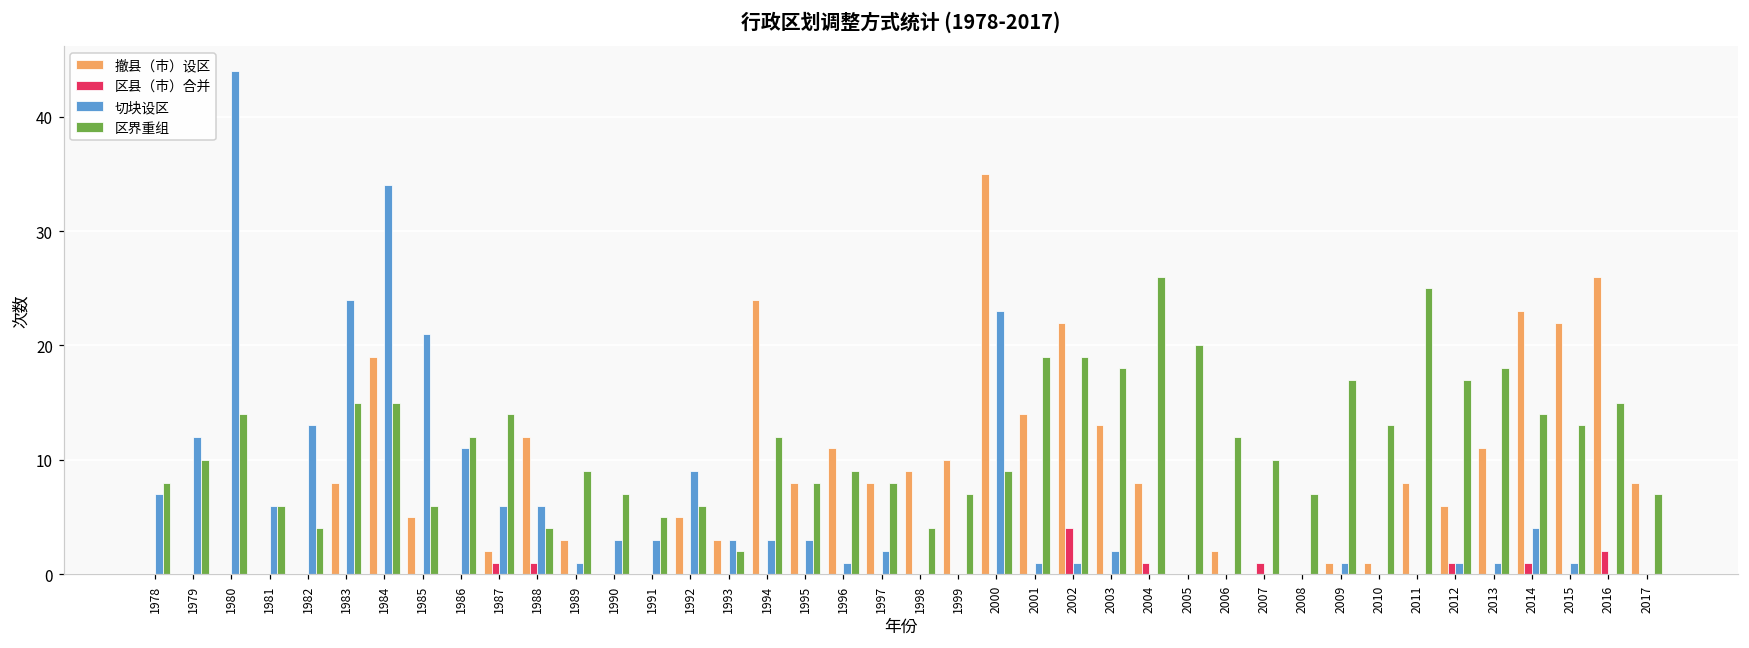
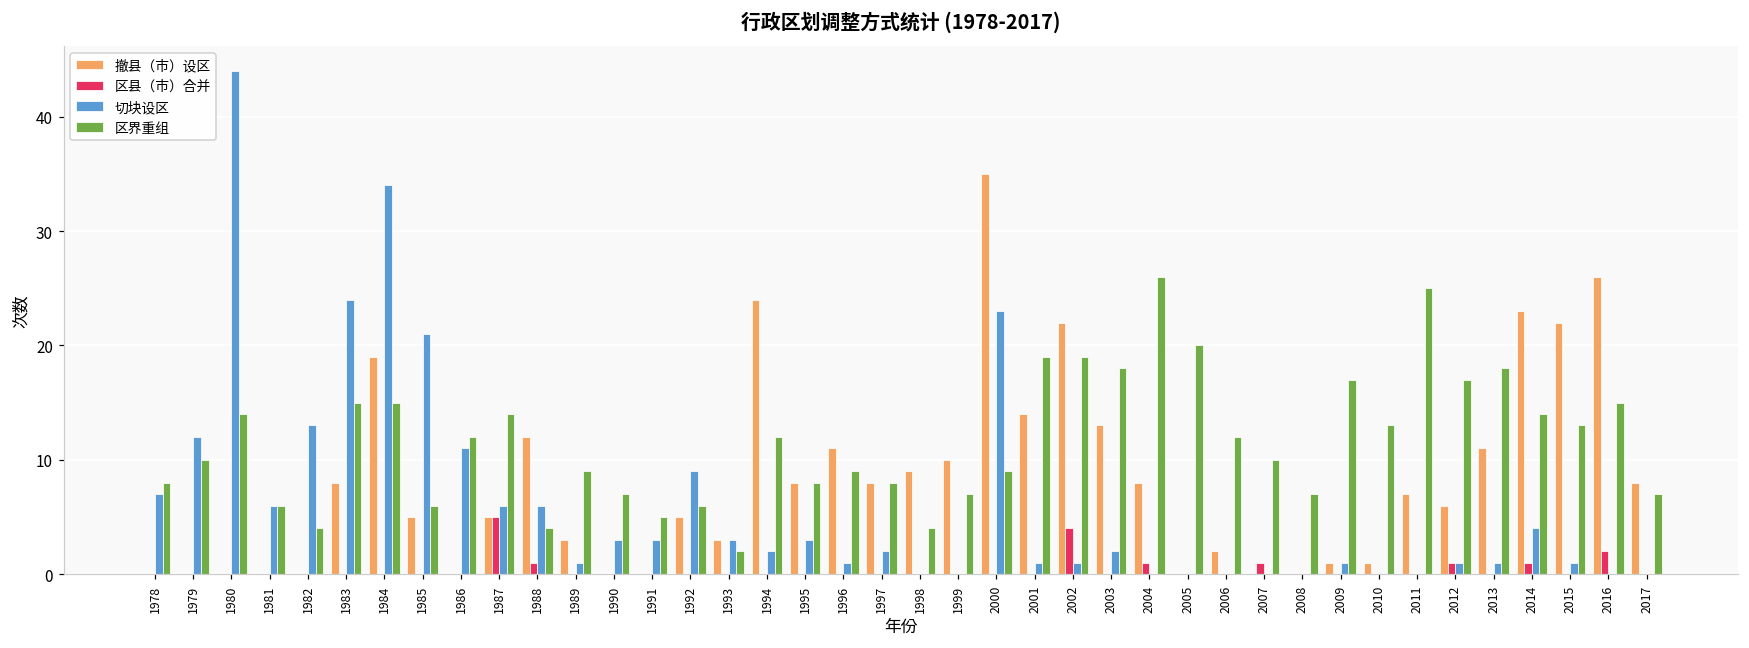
  {
    "撤县（市）设区": {
      "1978": 0,
      "1979": 0,
      "1980": 0,
      "1981": 0,
      "1982": 0,
      "1983": 8,
      "1984": 19,
      "1985": 5,
      "1986": 0,
-     "1987": 2,
+     "1987": 5,
      "1988": 12,
      "1989": 3,
      "1990": 0,
      "1991": 0,
      "1992": 5,
      "1993": 3,
      "1994": 24,
      "1995": 8,
      "1996": 11,
      "1997": 8,
      "1998": 9,
      "1999": 10,
      "2000": 35,
      "2001": 14,
      "2002": 22,
      "2003": 13,
      "2004": 8,
      "2005": 0,
      "2006": 2,
      "2007": 0,
      "2008": 0,
      "2009": 1,
      "2010": 1,
-     "2011": 8,
+     "2011": 7,
      "2012": 6,
      "2013": 11,
      "2014": 23,
      "2015": 22,
      "2016": 26,
      "2017": 8
    },
    "区县（市）合并": {
      "1978": 0,
      "1979": 0,
      "1980": 0,
      "1981": 0,
      "1982": 0,
      "1983": 0,
      "1984": 0,
      "1985": 0,
      "1986": 0,
-     "1987": 1,
+     "1987": 5,
      "1988": 1,
      "1989": 0,
      "1990": 0,
      "1991": 0,
      "1992": 0,
      "1993": 0,
      "1994": 0,
      "1995": 0,
      "1996": 0,
      "1997": 0,
      "1998": 0,
      "1999": 0,
      "2000": 0,
      "2001": 0,
      "2002": 4,
      "2003": 0,
      "2004": 1,
      "2005": 0,
      "2006": 0,
      "2007": 1,
      "2008": 0,
      "2009": 0,
      "2010": 0,
      "2011": 0,
      "2012": 1,
      "2013": 0,
      "2014": 1,
      "2015": 0,
      "2016": 2,
      "2017": 0
    },
    "切块设区": {
      "1978": 7,
      "1979": 12,
      "1980": 44,
      "1981": 6,
      "1982": 13,
      "1983": 24,
      "1984": 34,
      "1985": 21,
      "1986": 11,
      "1987": 6,
      "1988": 6,
      "1989": 1,
      "1990": 3,
      "1991": 3,
      "1992": 9,
      "1993": 3,
-     "1994": 3,
+     "1994": 2,
      "1995": 3,
      "1996": 1,
      "1997": 2,
      "1998": 0,
      "1999": 0,
      "2000": 23,
      "2001": 1,
      "2002": 1,
      "2003": 2,
      "2004": 0,
      "2005": 0,
      "2006": 0,
      "2007": 0,
      "2008": 0,
      "2009": 1,
      "2010": 0,
      "2011": 0,
      "2012": 1,
      "2013": 1,
      "2014": 4,
      "2015": 1,
      "2016": 0,
      "2017": 0
    },
    "区界重组": {
      "1978": 8,
      "1979": 10,
      "1980": 14,
      "1981": 6,
      "1982": 4,
      "1983": 15,
      "1984": 15,
      "1985": 6,
      "1986": 12,
      "1987": 14,
      "1988": 4,
      "1989": 9,
      "1990": 7,
      "1991": 5,
      "1992": 6,
      "1993": 2,
      "1994": 12,
      "1995": 8,
      "1996": 9,
      "1997": 8,
      "1998": 4,
      "1999": 7,
      "2000": 9,
      "2001": 19,
      "2002": 19,
      "2003": 18,
      "2004": 26,
      "2005": 20,
      "2006": 12,
      "2007": 10,
      "2008": 7,
      "2009": 17,
      "2010": 13,
      "2011": 25,
      "2012": 17,
      "2013": 18,
      "2014": 14,
      "2015": 13,
      "2016": 15,
      "2017": 7
    }
  }
